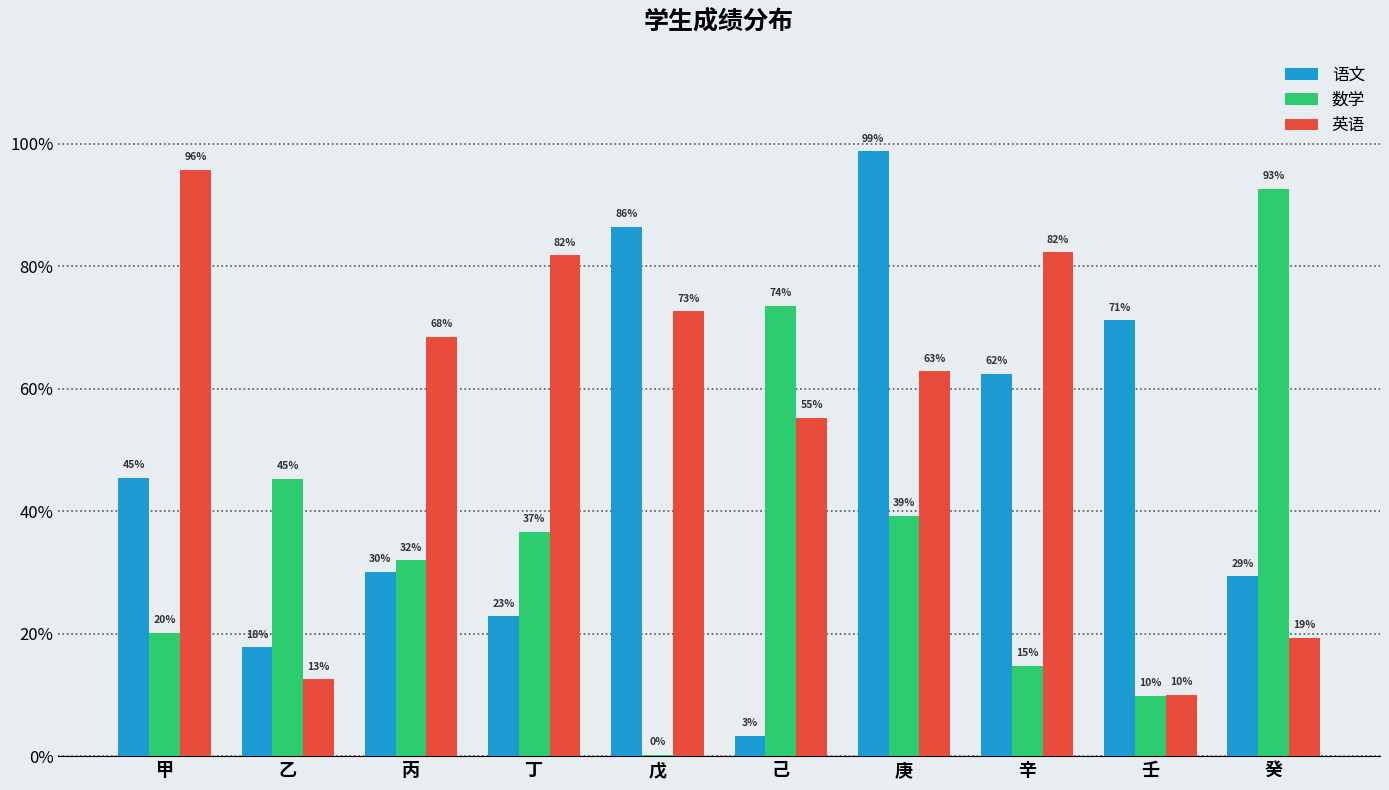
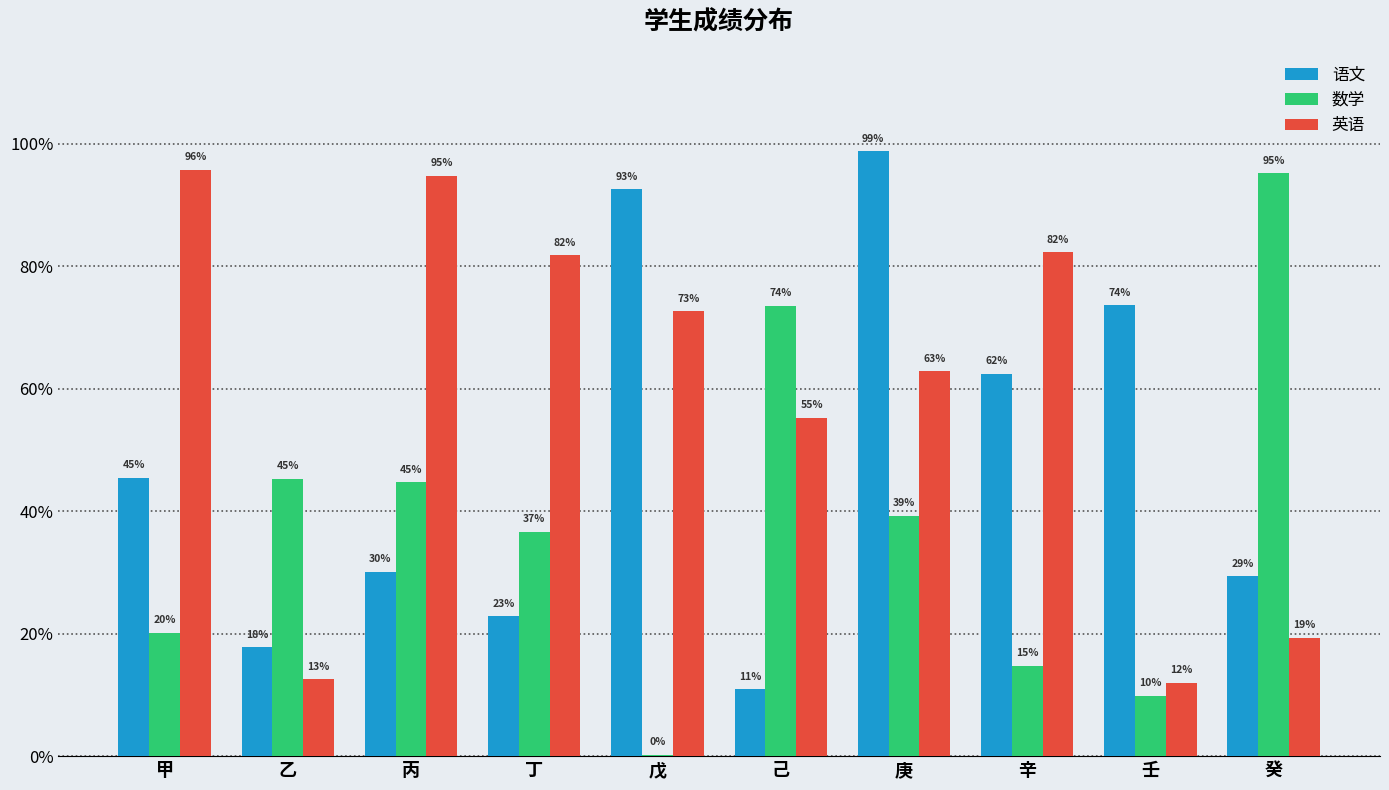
  {
    "语文": {
      "甲": "45%",
      "乙": "18%",
      "丙": "30%",
      "丁": "23%",
-     "戊": "86%",
-     "己": "3%",
+     "戊": "93%",
+     "己": "11%",
      "庚": "99%",
      "辛": "62%",
-     "壬": "71%",
+     "壬": "74%",
      "癸": "29%"
    },
    "数学": {
      "甲": "20%",
      "乙": "45%",
-     "丙": "32%",
+     "丙": "45%",
      "丁": "37%",
      "戊": "0%",
      "己": "74%",
      "庚": "39%",
      "辛": "15%",
      "壬": "10%",
-     "癸": "93%"
+     "癸": "95%"
    },
    "英语": {
      "甲": "96%",
      "乙": "13%",
-     "丙": "68%",
+     "丙": "95%",
      "丁": "82%",
      "戊": "73%",
      "己": "55%",
      "庚": "63%",
      "辛": "82%",
-     "壬": "10%",
+     "壬": "12%",
      "癸": "19%"
    }
  }
